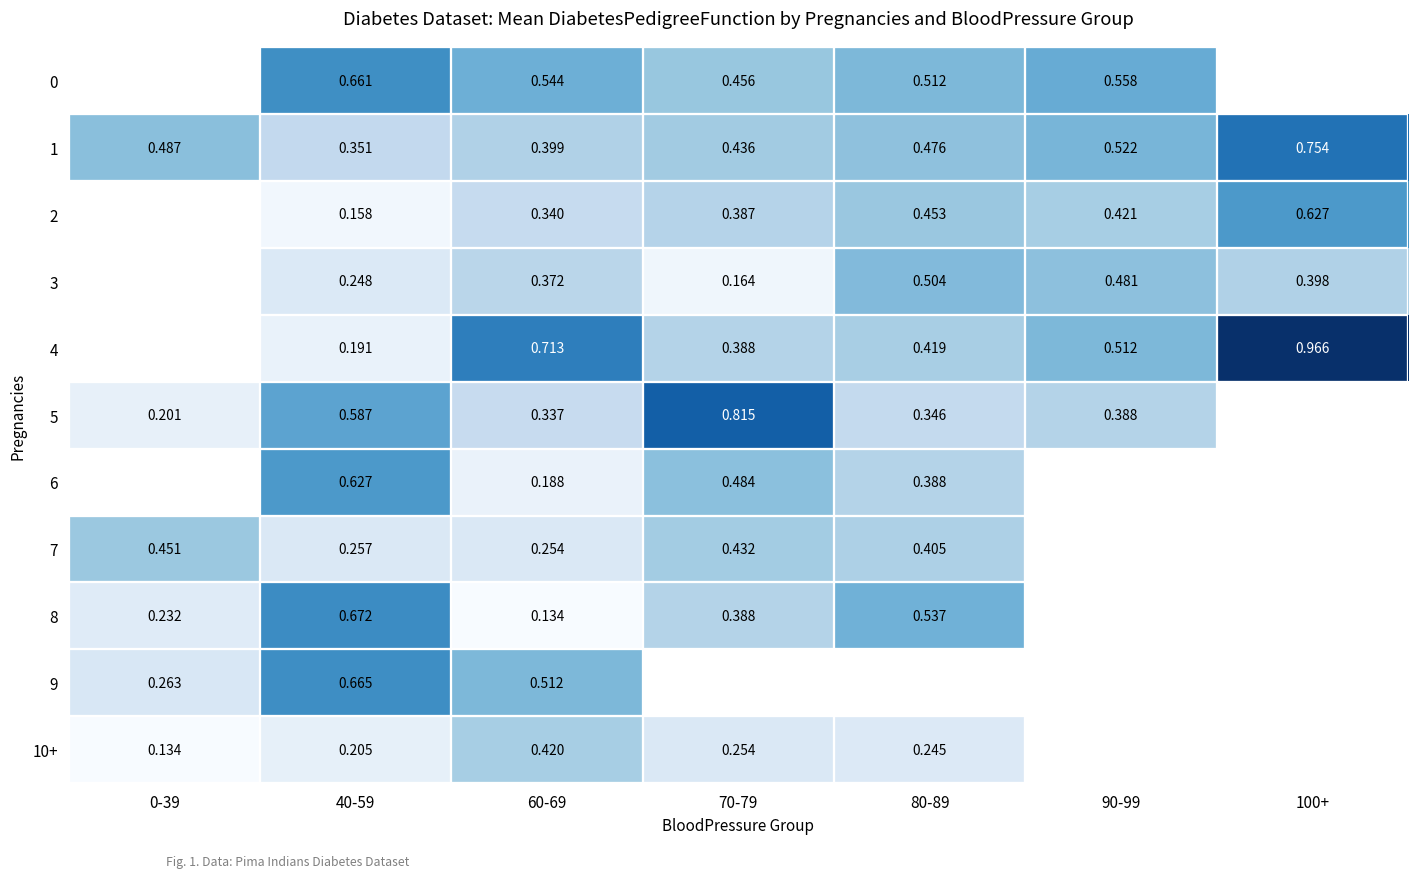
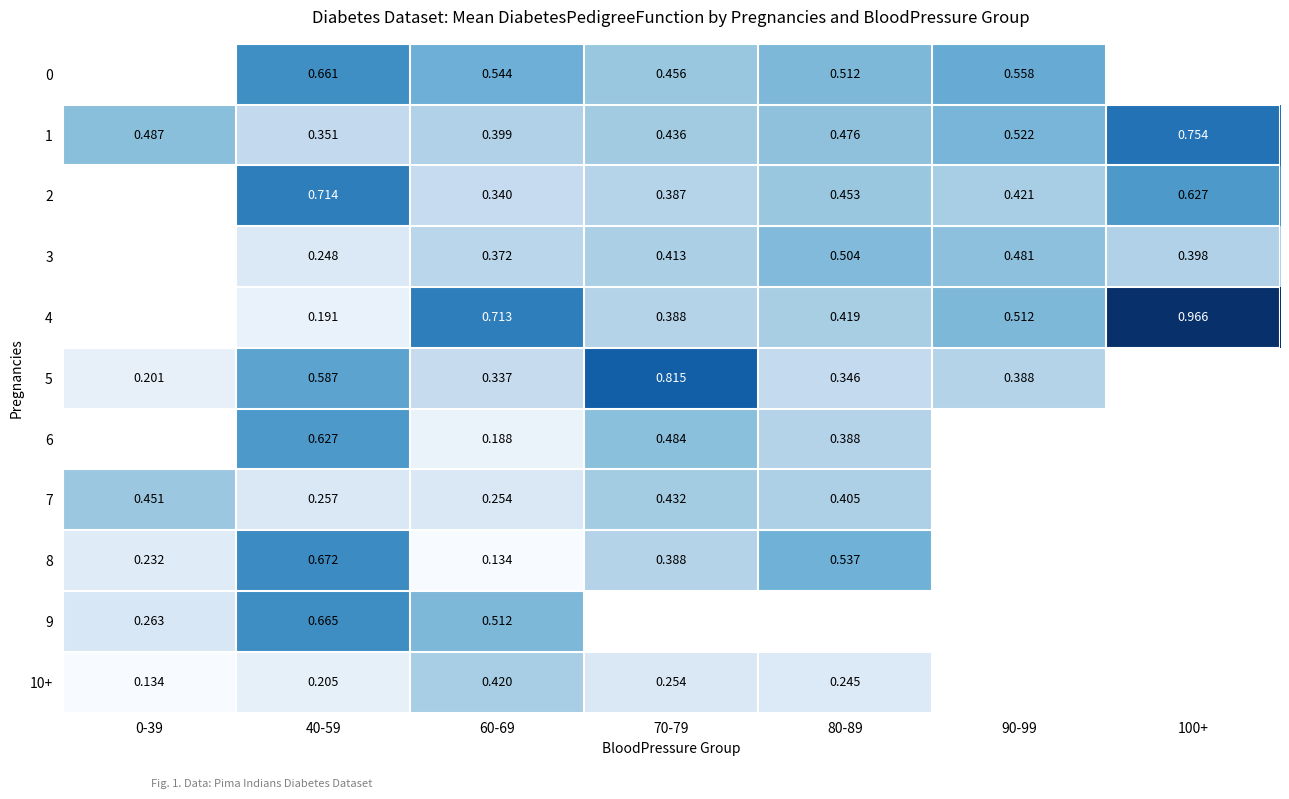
  {
    "0": {
      "40-59": 0.661,
      "60-69": 0.544,
      "70-79": 0.456,
      "80-89": 0.512,
      "90-99": 0.558
    },
    "1": {
      "0-39": 0.487,
      "40-59": 0.351,
      "60-69": 0.399,
      "70-79": 0.436,
      "80-89": 0.476,
      "90-99": 0.522,
      "100+": 0.754
    },
    "2": {
-     "40-59": 0.158,
+     "40-59": 0.714,
      "60-69": 0.340,
      "70-79": 0.387,
      "80-89": 0.453,
      "90-99": 0.421,
      "100+": 0.627
    },
    "3": {
      "40-59": 0.248,
      "60-69": 0.372,
-     "70-79": 0.164,
+     "70-79": 0.413,
      "80-89": 0.504,
      "90-99": 0.481,
      "100+": 0.398
    },
    "4": {
      "40-59": 0.191,
      "60-69": 0.713,
      "70-79": 0.388,
      "80-89": 0.419,
      "90-99": 0.512,
      "100+": 0.966
    },
    "5": {
      "0-39": 0.201,
      "40-59": 0.587,
      "60-69": 0.337,
      "70-79": 0.815,
      "80-89": 0.346,
      "90-99": 0.388
    },
    "6": {
      "40-59": 0.627,
      "60-69": 0.188,
      "70-79": 0.484,
      "80-89": 0.388
    },
    "7": {
      "0-39": 0.451,
      "40-59": 0.257,
      "60-69": 0.254,
      "70-79": 0.432,
      "80-89": 0.405
    },
    "8": {
      "0-39": 0.232,
      "40-59": 0.672,
      "60-69": 0.134,
      "70-79": 0.388,
      "80-89": 0.537
    },
    "9": {
      "0-39": 0.263,
      "40-59": 0.665,
      "60-69": 0.512
    },
    "10+": {
      "0-39": 0.134,
      "40-59": 0.205,
      "60-69": 0.420,
      "70-79": 0.254,
      "80-89": 0.245
    }
  }
